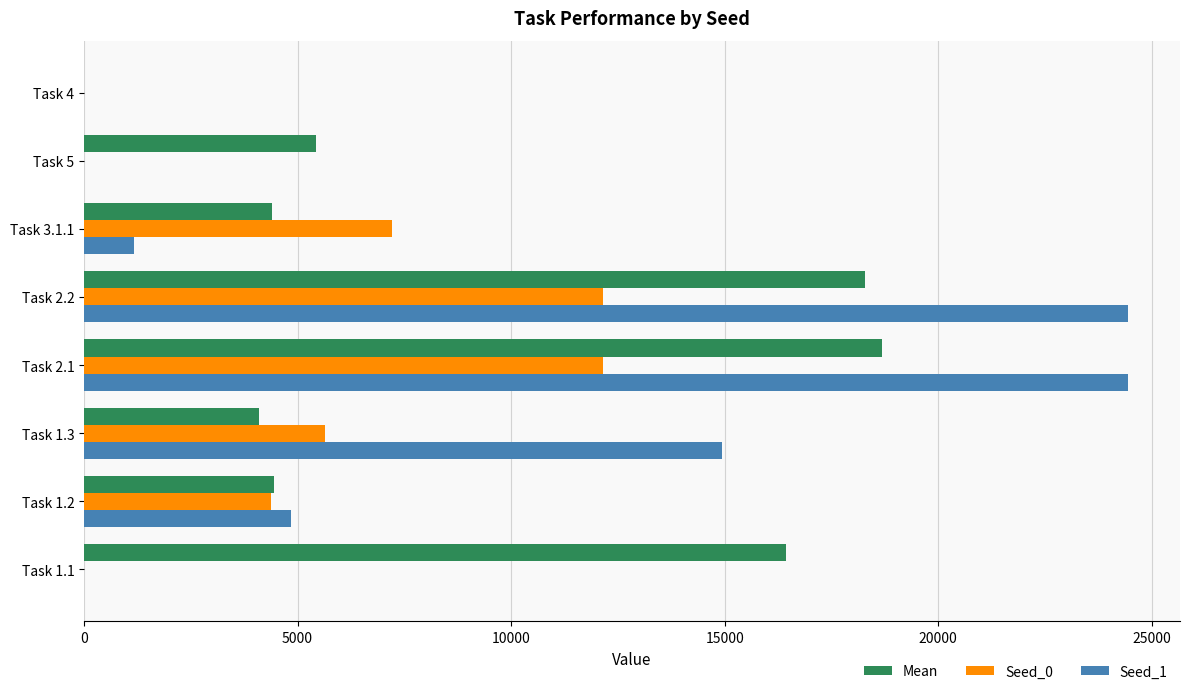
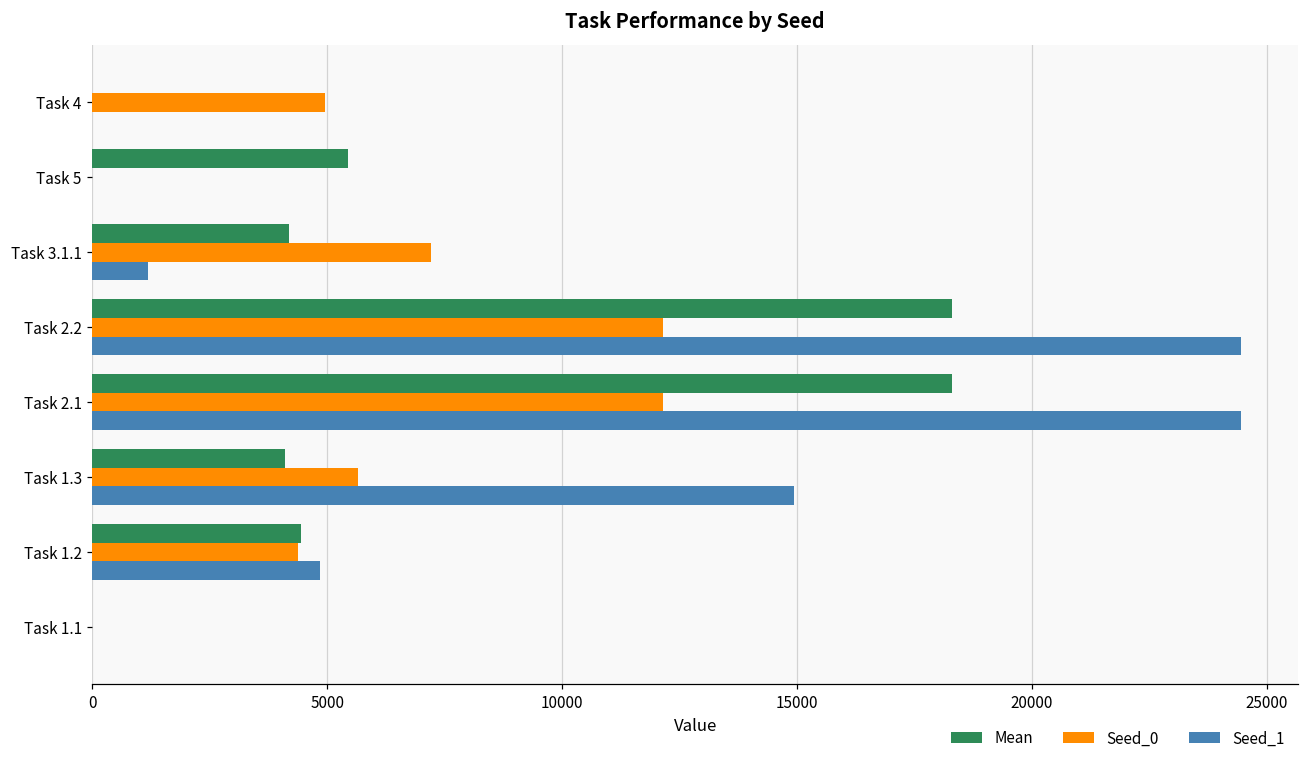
  {
    "Mean": {
      "Task 5": 5400,
-     "Task 3.1.1": 4400,
+     "Task 3.1.1": 4200,
      "Task 2.2": 18300,
-     "Task 2.1": 18700,
+     "Task 2.1": 18300,
      "Task 1.3": 4100,
      "Task 1.2": 4400,
-     "Task 1.1": 16400
+     "Task 1.1": 0
    },
    "Seed_0": {
-     "Task 4": 0,
+     "Task 4": 5000,
      "Task 3.1.1": 7200,
      "Task 2.2": 12100,
      "Task 2.1": 12100,
      "Task 1.3": 5700,
      "Task 1.2": 4400
    },
    "Seed_1": {
      "Task 3.1.1": 1200,
      "Task 2.2": 24400,
      "Task 2.1": 24400,
      "Task 1.3": 14900,
      "Task 1.2": 4800
    }
  }
